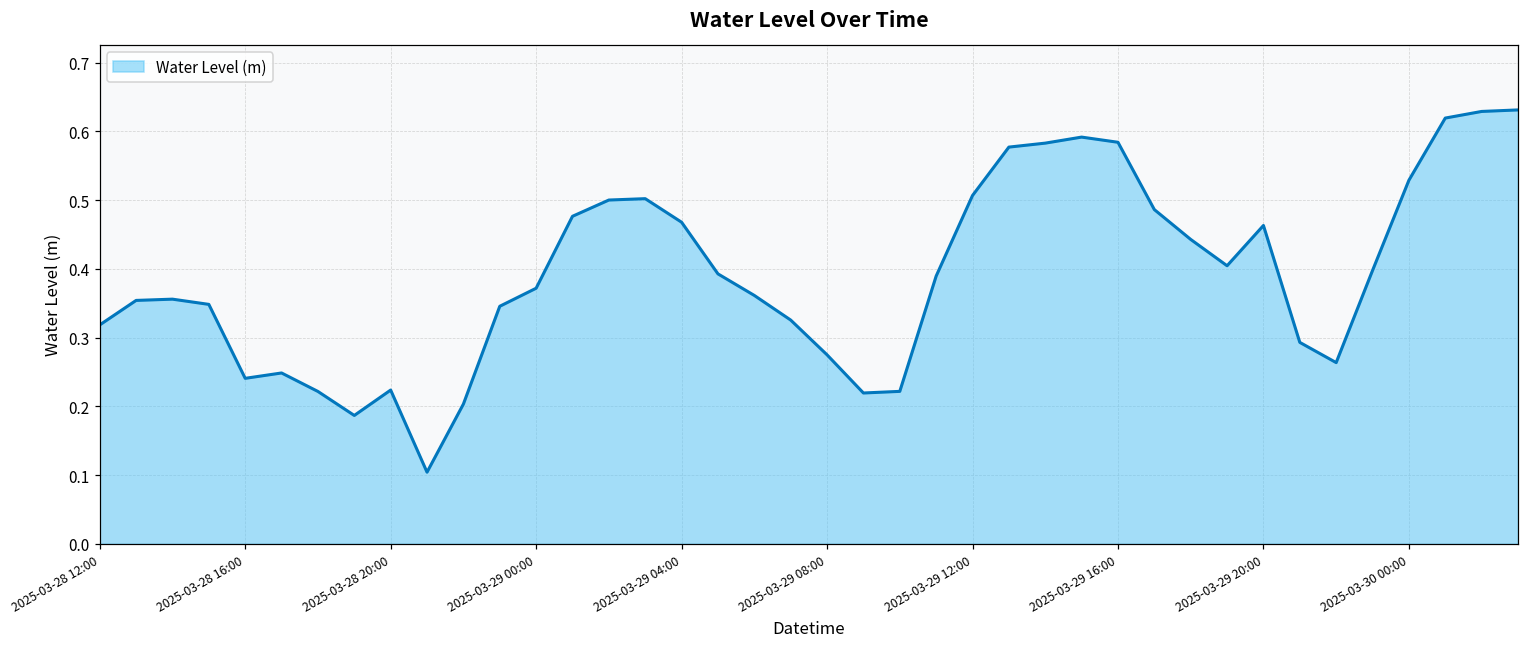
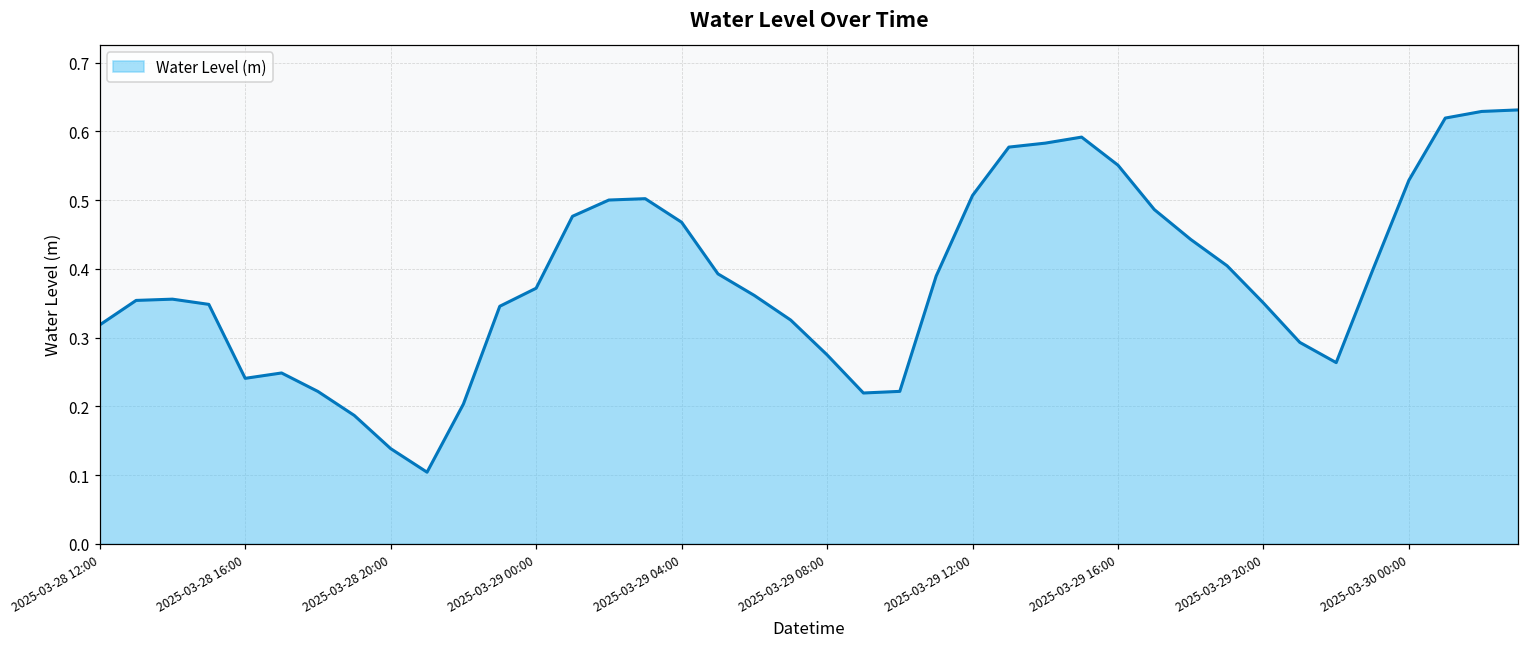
  {
    "2025-03-28 12:00": 0.32,
    "2025-03-28 16:00": 0.24,
-   "2025-03-28 20:00": 0.22,
+   "2025-03-28 20:00": 0.14,
    "2025-03-29 00:00": 0.37,
    "2025-03-29 04:00": 0.47,
    "2025-03-29 08:00": 0.27,
    "2025-03-29 12:00": 0.51,
-   "2025-03-29 16:00": 0.58,
-   "2025-03-29 20:00": 0.46,
+   "2025-03-29 16:00": 0.55,
+   "2025-03-29 20:00": 0.35,
    "2025-03-30 00:00": 0.53
  }
